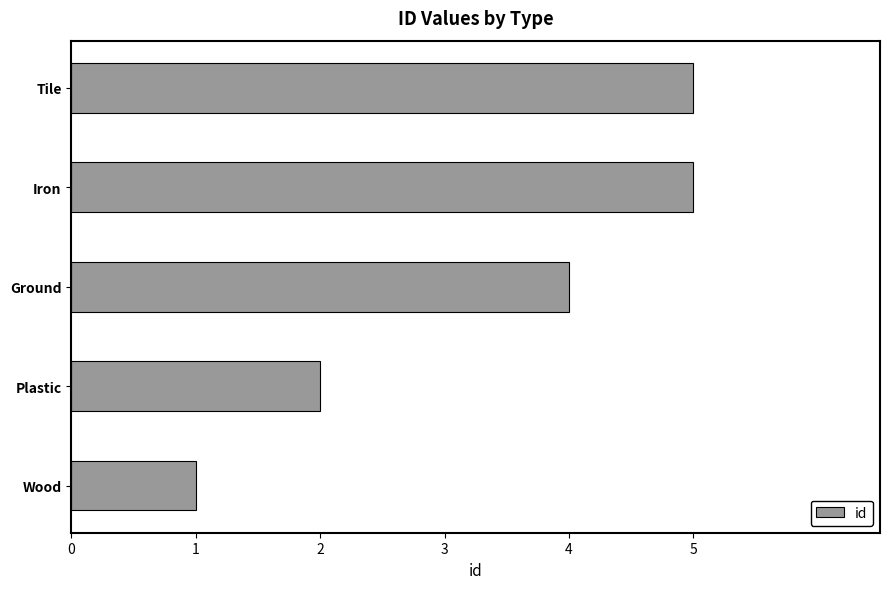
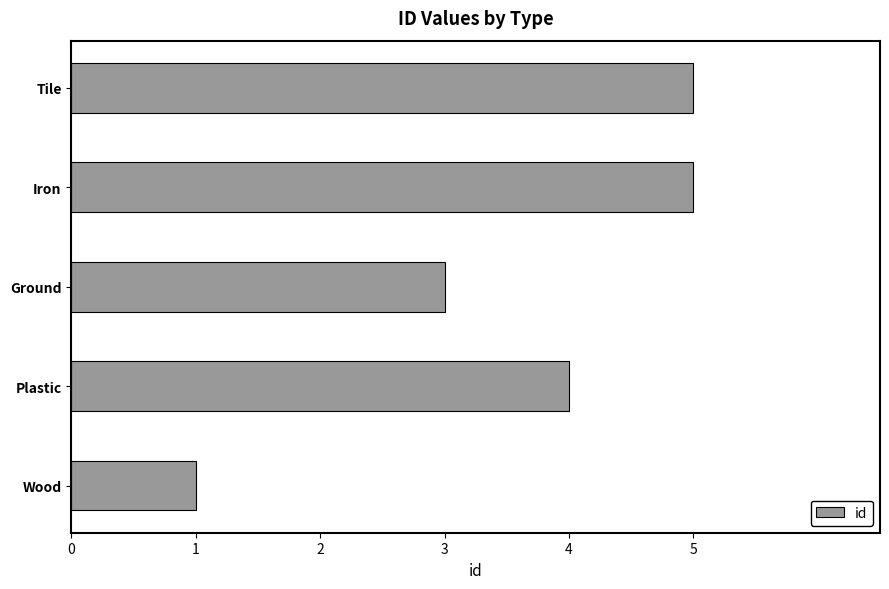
  {
    "Tile": 5,
    "Iron": 5,
-   "Ground": 4,
-   "Plastic": 2,
+   "Ground": 3,
+   "Plastic": 4,
    "Wood": 1
  }
